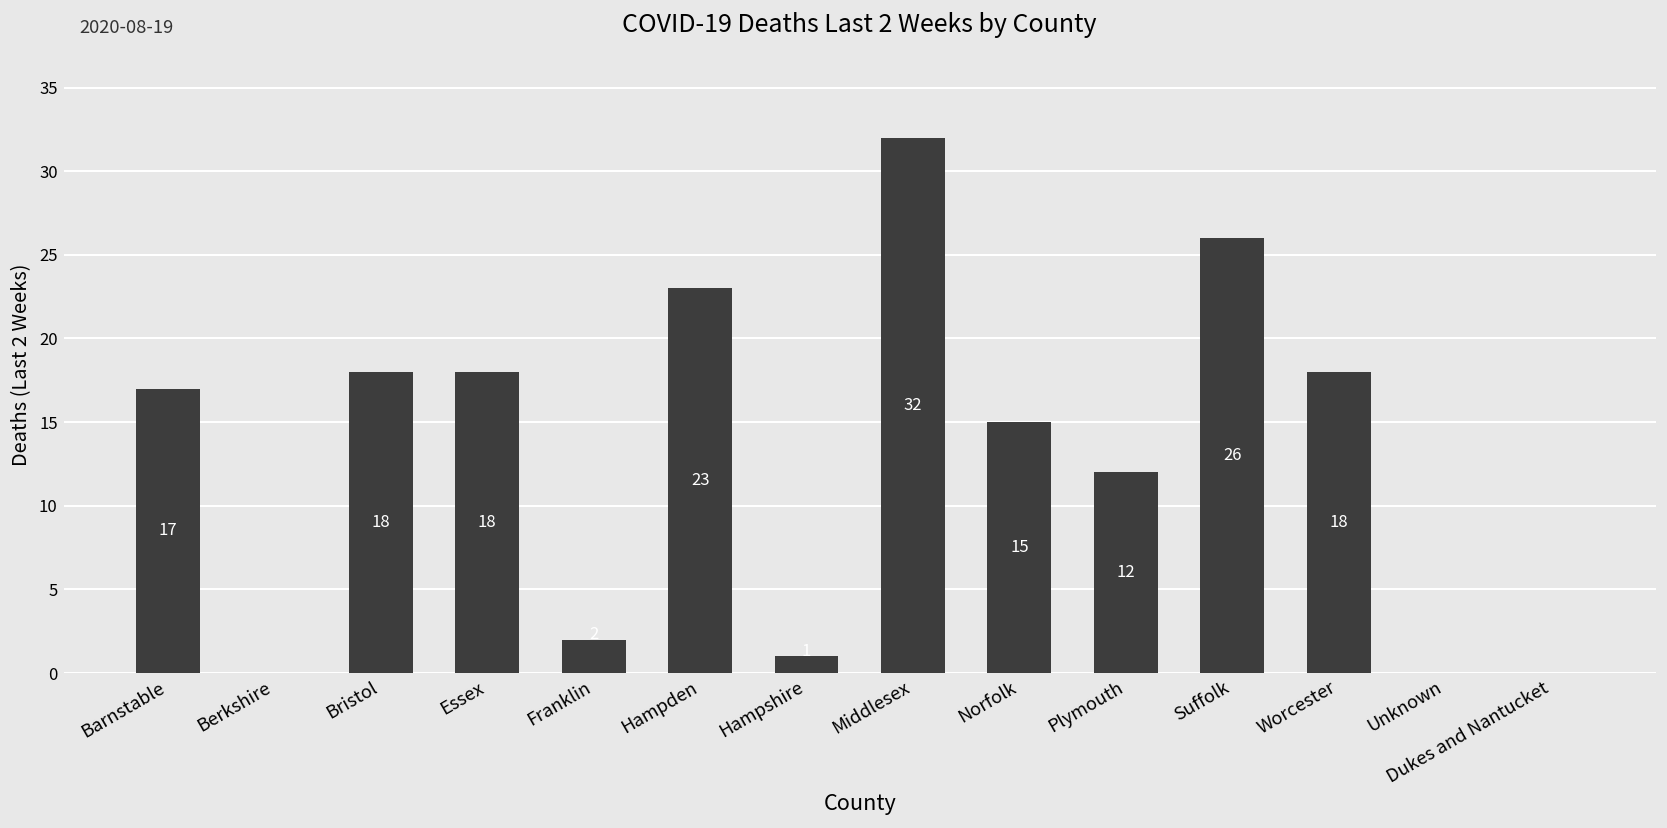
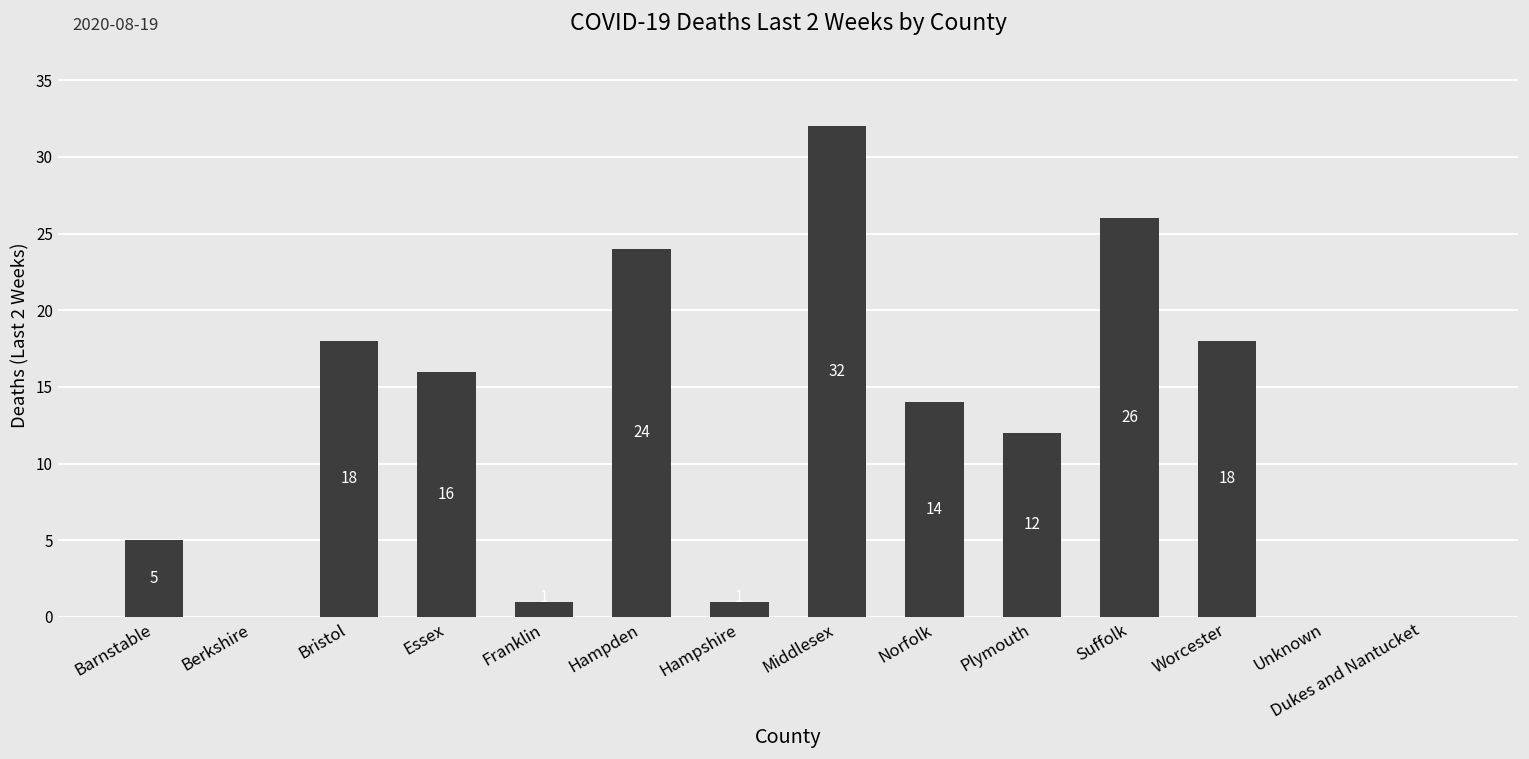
  {
-   "Barnstable": 17,
+   "Barnstable": 5,
    "Bristol": 18,
-   "Essex": 18,
-   "Franklin": 2,
-   "Hampden": 23,
+   "Essex": 16,
+   "Franklin": 1,
+   "Hampden": 24,
    "Middlesex": 32,
-   "Norfolk": 15,
+   "Norfolk": 14,
    "Plymouth": 12,
    "Suffolk": 26,
    "Worcester": 18
  }
